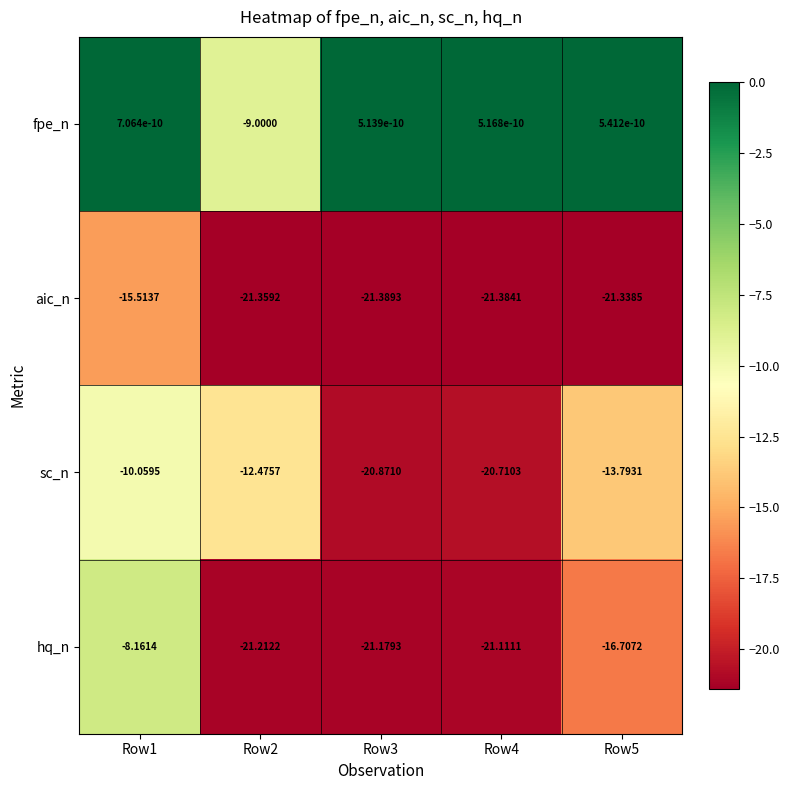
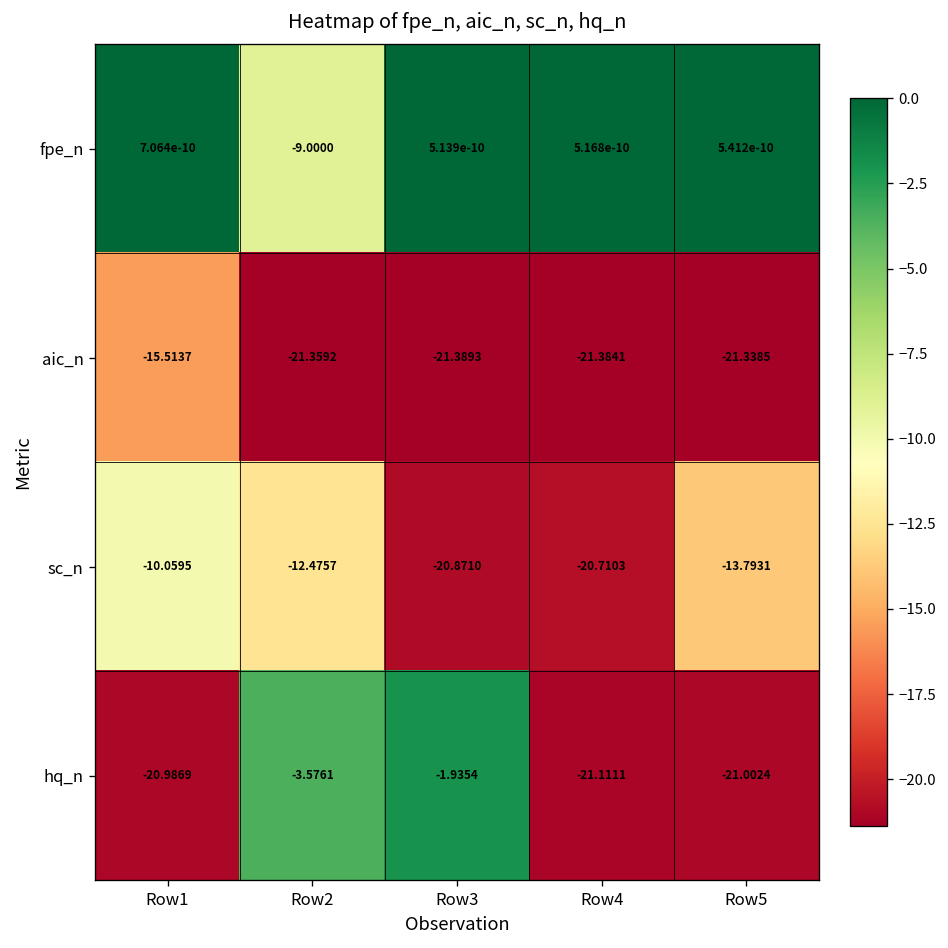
  {
    "fpe_n": {
      "Row1": "7.064e-10",
      "Row2": "-9.0000",
      "Row3": "5.139e-10",
      "Row4": "5.168e-10",
      "Row5": "5.412e-10"
    },
    "aic_n": {
      "Row1": "-15.5137",
      "Row2": "-21.3592",
      "Row3": "-21.3893",
      "Row4": "-21.3841",
      "Row5": "-21.3385"
    },
    "sc_n": {
      "Row1": "-10.0595",
      "Row2": "-12.4757",
      "Row3": "-20.8710",
      "Row4": "-20.7103",
      "Row5": "-13.7931"
    },
    "hq_n": {
-     "Row1": "-8.1614",
-     "Row2": "-21.2122",
-     "Row3": "-21.1793",
+     "Row1": "-20.9869",
+     "Row2": "-3.5761",
+     "Row3": "-1.9354",
      "Row4": "-21.1111",
-     "Row5": "-16.7072"
+     "Row5": "-21.0024"
    }
  }
